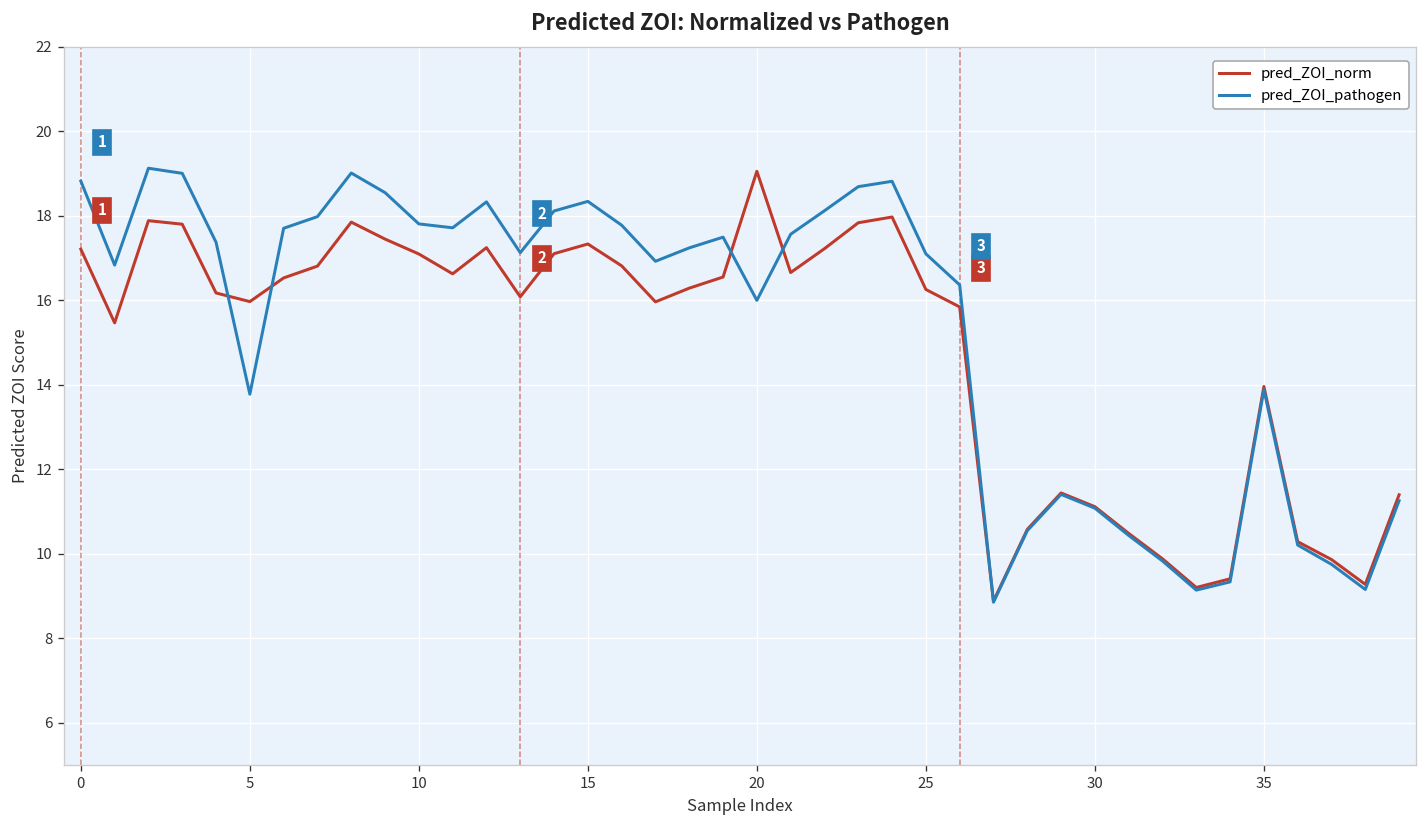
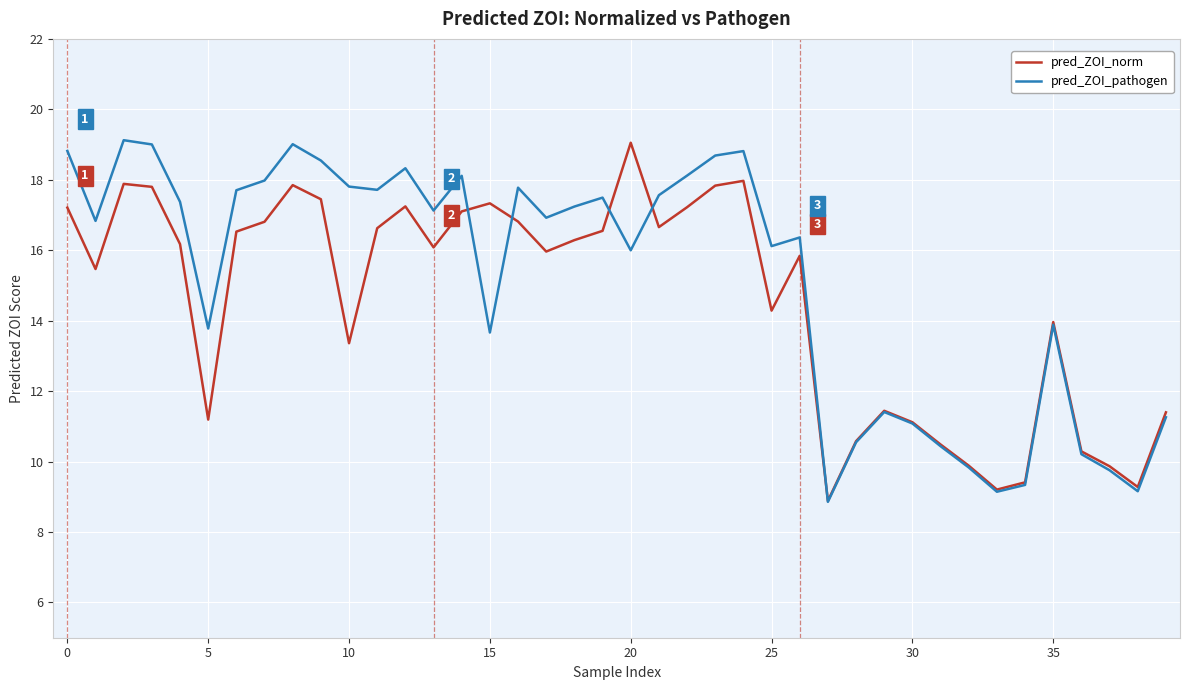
  {
    "pred_ZOI_norm": {
      "0": 17.2,
-     "5": 16.0,
-     "10": 17.1,
+     "5": 11.2,
+     "10": 13.4,
      "15": 17.3,
      "20": 19.1,
-     "25": 16.3,
+     "25": 14.3,
      "35": 14.0
    },
    "pred_ZOI_pathogen": {
      "5": 13.8,
      "10": 17.8,
-     "15": 18.3,
+     "15": 13.7,
      "20": 16.0,
-     "25": 17.1,
+     "25": 16.1,
      "35": 13.9
    }
  }
